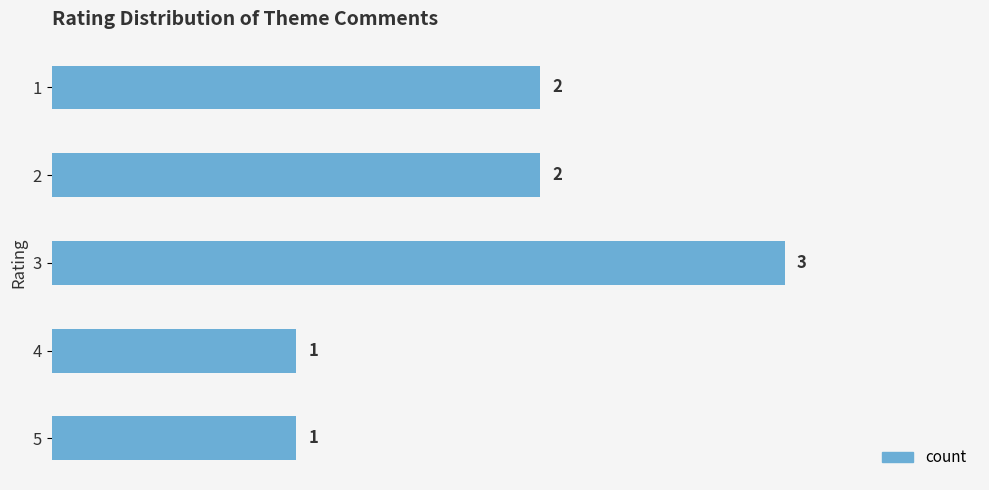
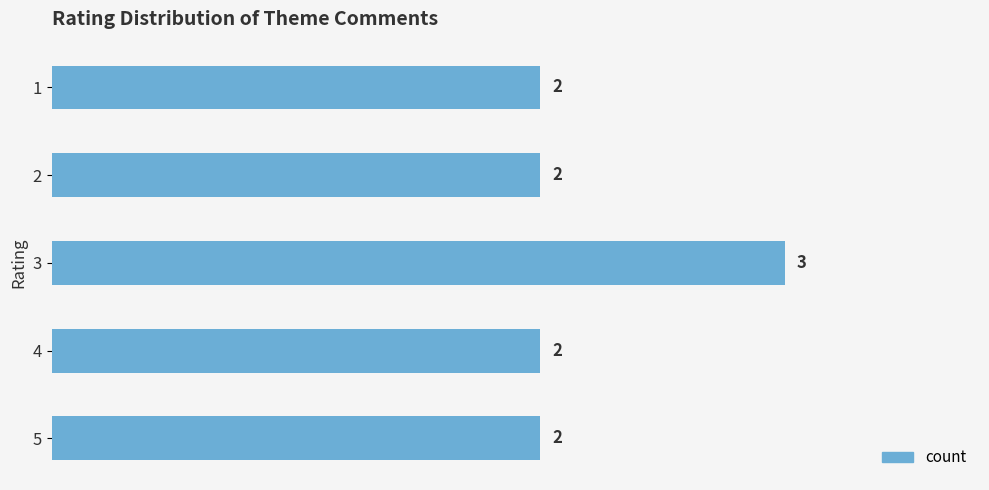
  {
    "1": 2,
    "2": 2,
    "3": 3,
-   "4": 1,
-   "5": 1
+   "4": 2,
+   "5": 2
  }
